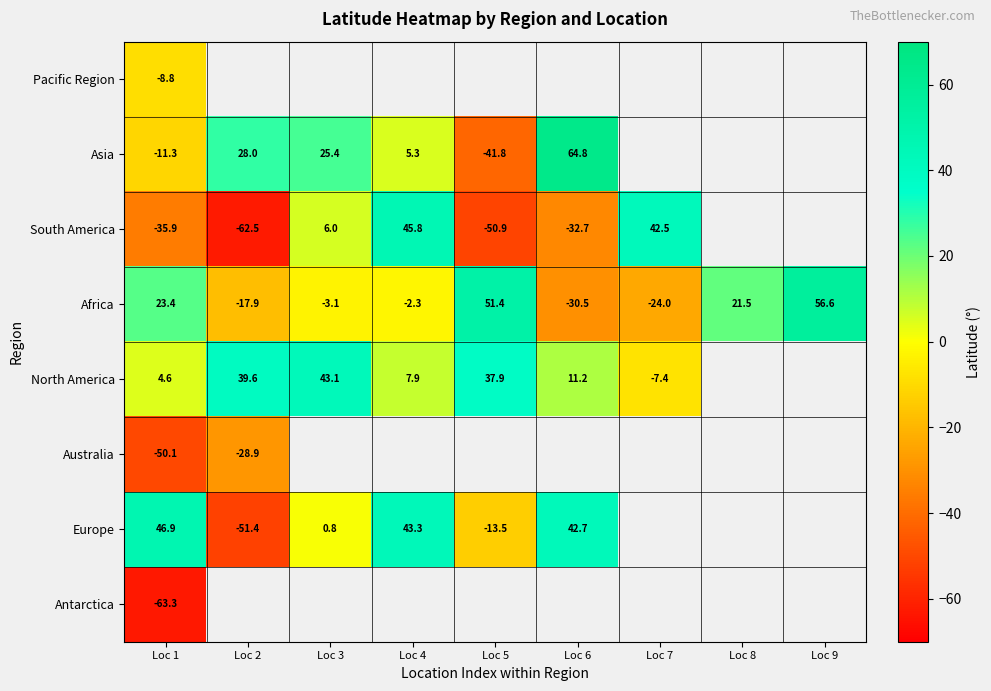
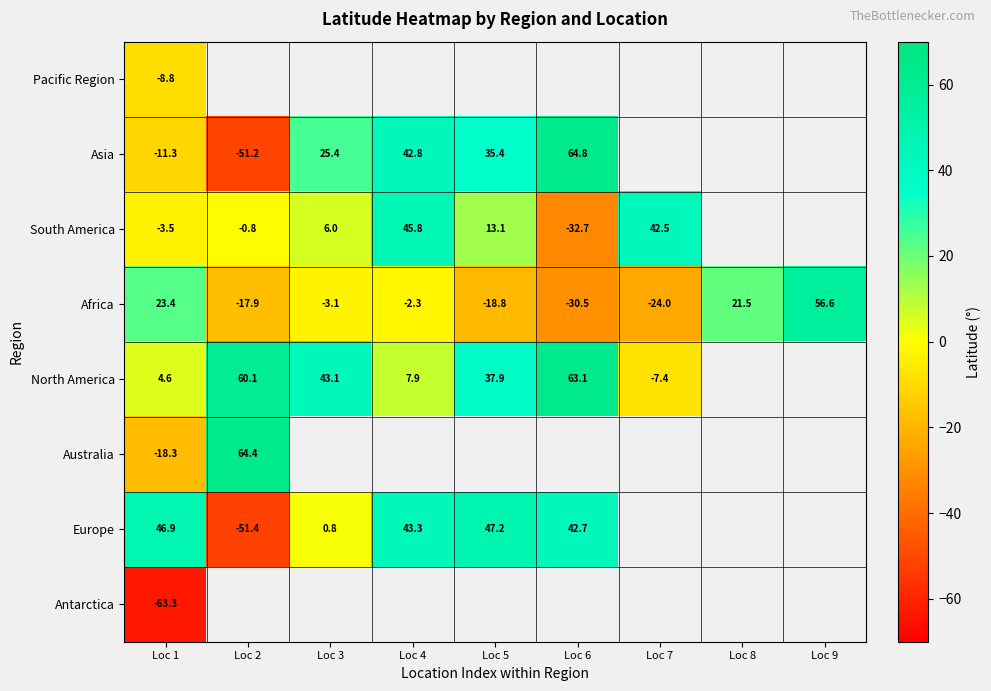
  {
    "Pacific Region": {
      "Loc 1": -8.8
    },
    "Asia": {
      "Loc 1": -11.3,
-     "Loc 2": 28.0,
+     "Loc 2": -51.2,
      "Loc 3": 25.4,
-     "Loc 4": 5.3,
-     "Loc 5": -41.8,
+     "Loc 4": 42.8,
+     "Loc 5": 35.4,
      "Loc 6": 64.8
    },
    "South America": {
-     "Loc 1": -35.9,
-     "Loc 2": -62.5,
+     "Loc 1": -3.5,
+     "Loc 2": -0.8,
      "Loc 3": 6.0,
      "Loc 4": 45.8,
-     "Loc 5": -50.9,
+     "Loc 5": 13.1,
      "Loc 6": -32.7,
      "Loc 7": 42.5
    },
    "Africa": {
      "Loc 1": 23.4,
      "Loc 2": -17.9,
      "Loc 3": -3.1,
      "Loc 4": -2.3,
-     "Loc 5": 51.4,
+     "Loc 5": -18.8,
      "Loc 6": -30.5,
      "Loc 7": -24.0,
      "Loc 8": 21.5,
      "Loc 9": 56.6
    },
    "North America": {
      "Loc 1": 4.6,
-     "Loc 2": 39.6,
+     "Loc 2": 60.1,
      "Loc 3": 43.1,
      "Loc 4": 7.9,
      "Loc 5": 37.9,
-     "Loc 6": 11.2,
+     "Loc 6": 63.1,
      "Loc 7": -7.4
    },
    "Australia": {
-     "Loc 1": -50.1,
-     "Loc 2": -28.9
+     "Loc 1": -18.3,
+     "Loc 2": 64.4
    },
    "Europe": {
      "Loc 1": 46.9,
      "Loc 2": -51.4,
      "Loc 3": 0.8,
      "Loc 4": 43.3,
-     "Loc 5": -13.5,
+     "Loc 5": 47.2,
      "Loc 6": 42.7
    },
    "Antarctica": {
      "Loc 1": -63.3
    }
  }
